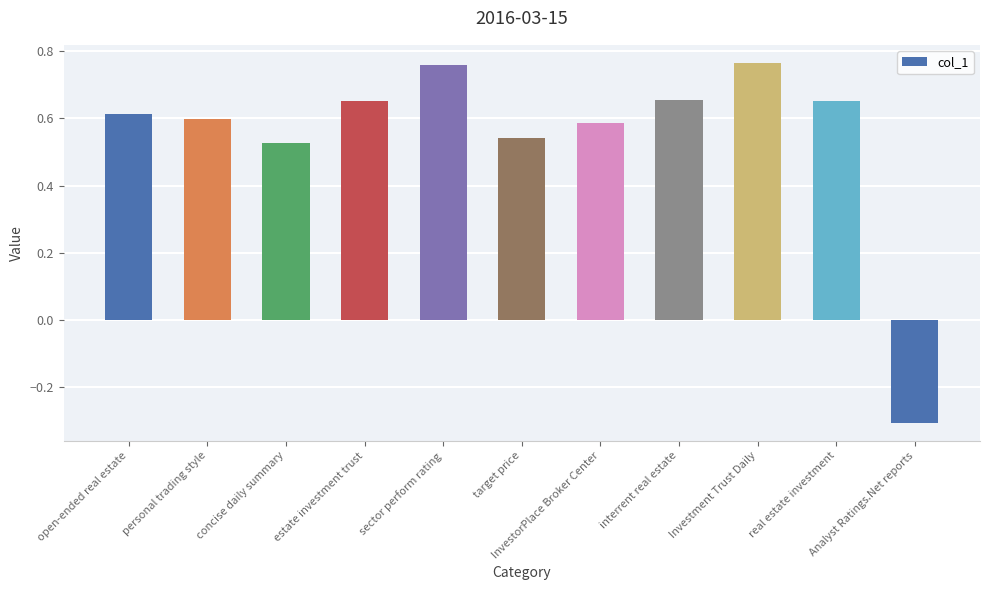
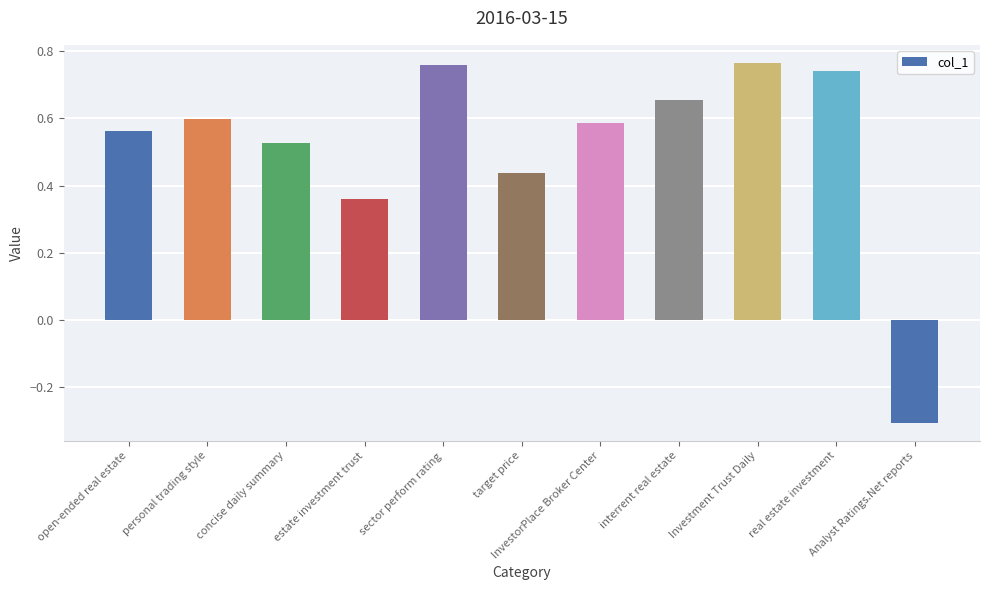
  {
-   "open-ended real estate": 0.61,
+   "open-ended real estate": 0.56,
    "personal trading style": 0.60,
    "concise daily summary": 0.53,
-   "estate investment trust": 0.65,
+   "estate investment trust": 0.36,
    "sector perform rating": 0.76,
-   "target price": 0.54,
+   "target price": 0.44,
    "InvestorPlace Broker Center": 0.59,
    "interrent real estate": 0.65,
    "Investment Trust Daily": 0.77,
-   "real estate investment": 0.65,
+   "real estate investment": 0.74,
    "Analyst Ratings.Net reports": -0.31
  }
